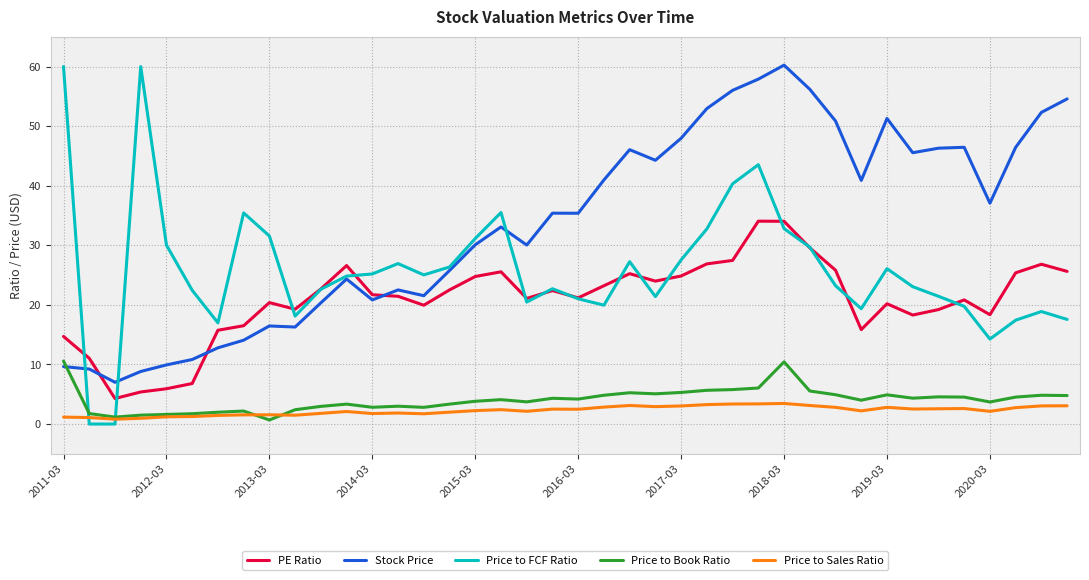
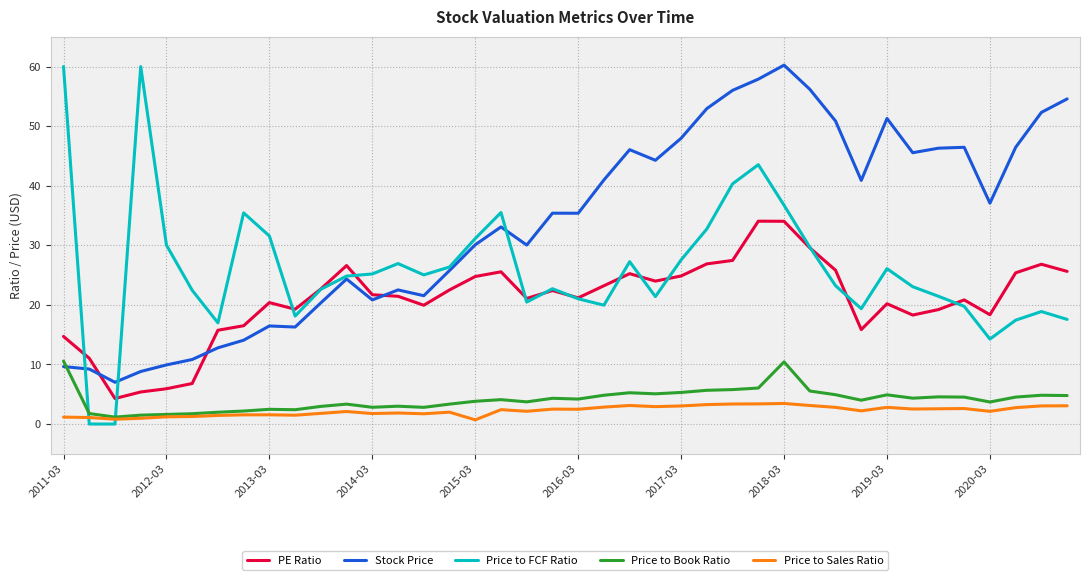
  {
    "PE Ratio": {
      "2011-03": 15,
      "2012-03": 6,
      "2013-03": 20,
      "2014-03": 22,
      "2015-03": 25,
      "2017-03": 25,
      "2018-03": 34,
      "2019-03": 20,
      "2020-03": 18
    },
    "Stock Price": {
      "2011-03": 10,
      "2012-03": 10,
      "2013-03": 16,
      "2014-03": 21,
      "2015-03": 30,
      "2016-03": 35,
      "2017-03": 48,
      "2018-03": 60,
      "2019-03": 51,
      "2020-03": 37
    },
    "Price to FCF Ratio": {
      "2011-03": 60,
      "2012-03": 30,
      "2013-03": 32,
      "2014-03": 25,
      "2015-03": 31,
      "2017-03": 28,
-     "2018-03": 33,
+     "2018-03": 37,
      "2019-03": 26,
      "2020-03": 14
    },
    "Price to Book Ratio": {
      "2011-03": 11,
-     "2013-03": 1,
+     "2013-03": 2,
      "2014-03": 3,
      "2015-03": 4,
      "2016-03": 4,
      "2017-03": 5,
      "2018-03": 10,
      "2019-03": 5,
      "2020-03": 4
    },
    "Price to Sales Ratio": {
      "2011-03": 1,
      "2013-03": 2,
      "2014-03": 2,
-     "2015-03": 2,
+     "2015-03": 1,
      "2016-03": 2,
      "2017-03": 3,
      "2018-03": 3,
      "2019-03": 3,
      "2020-03": 2
    }
  }
